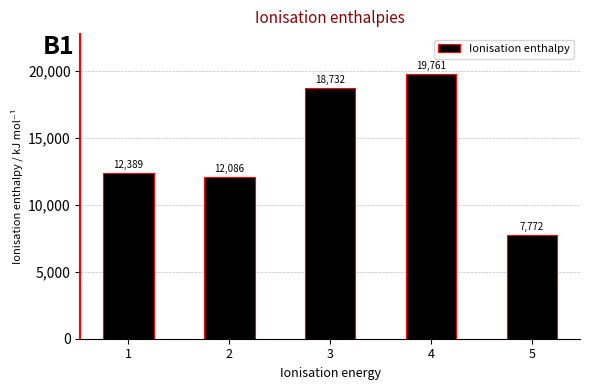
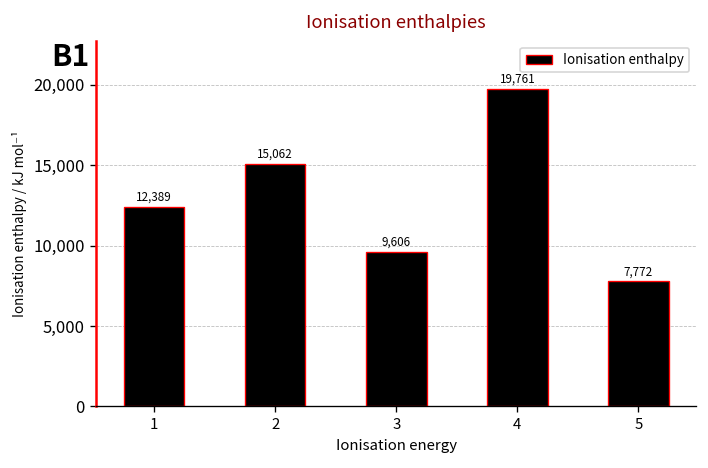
  {
    "1": "12,389",
-   "2": "12,086",
-   "3": "18,732",
+   "2": "15,062",
+   "3": "9,606",
    "4": "19,761",
    "5": "7,772"
  }
